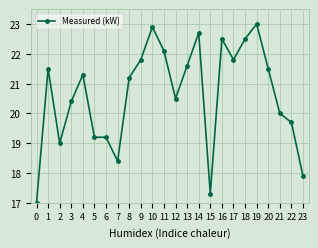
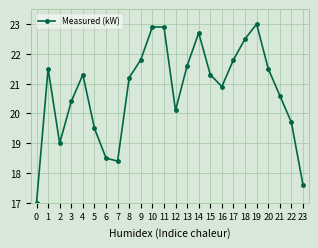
  {
    "0": 17.0,
    "1": 21.5,
    "2": 19.0,
    "3": 20.4,
    "4": 21.3,
-   "5": 19.2,
-   "6": 19.2,
+   "5": 19.5,
+   "6": 18.5,
    "7": 18.4,
    "8": 21.2,
    "9": 21.8,
    "10": 22.9,
-   "11": 22.1,
-   "12": 20.5,
+   "11": 22.9,
+   "12": 20.1,
    "13": 21.6,
    "14": 22.7,
-   "15": 17.3,
-   "16": 22.5,
+   "15": 21.3,
+   "16": 20.9,
    "17": 21.8,
    "18": 22.5,
    "19": 23.0,
    "20": 21.5,
-   "21": 20.0,
+   "21": 20.6,
    "22": 19.7,
-   "23": 17.9
+   "23": 17.6
  }
